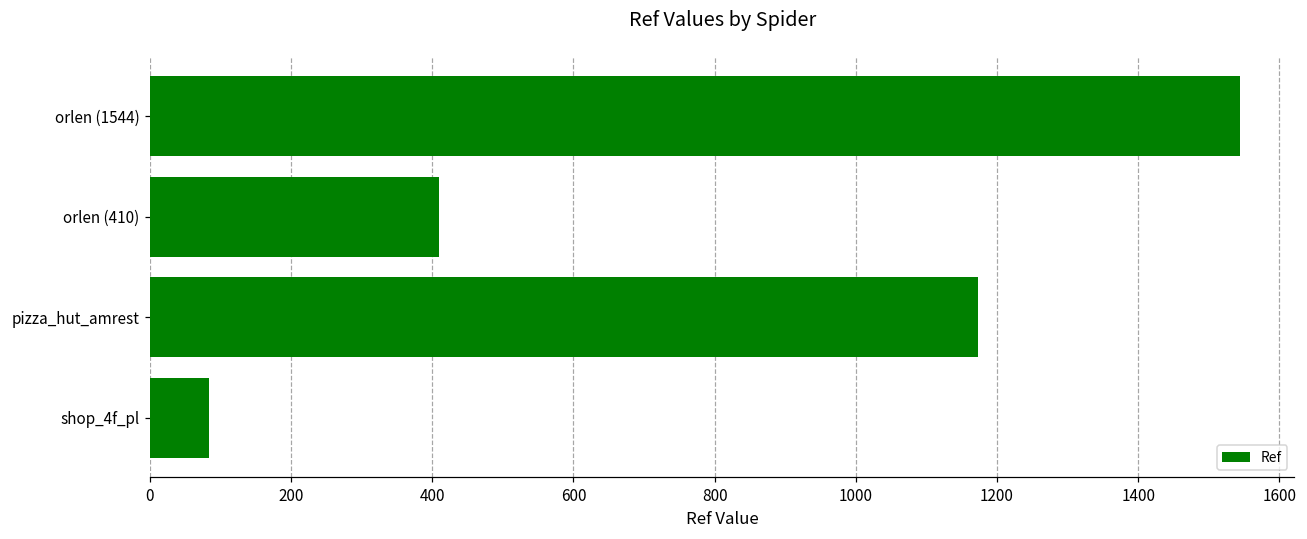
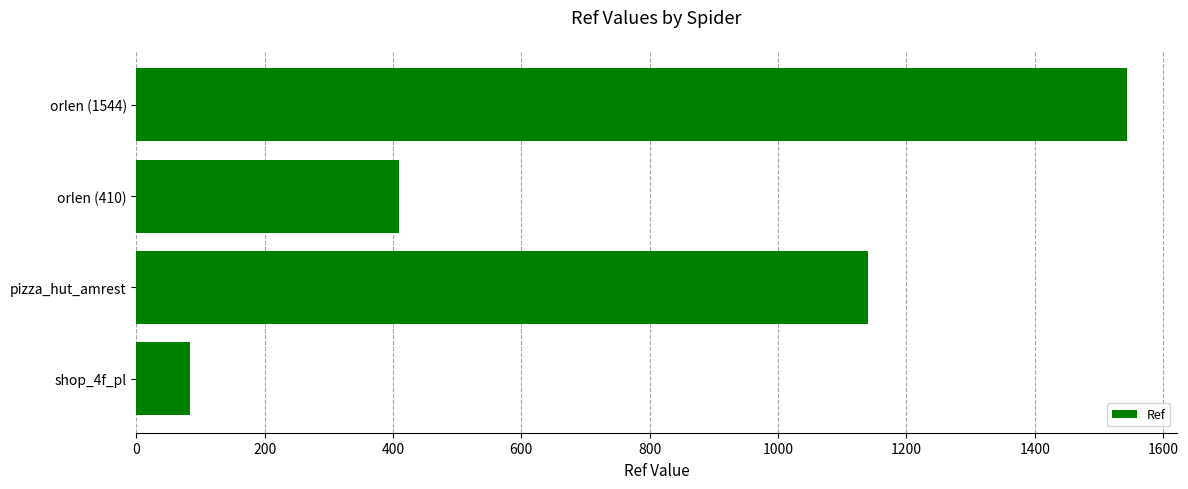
  {
    "orlen (1544)": 1540,
    "orlen (410)": 410,
-   "pizza_hut_amrest": 1170,
+   "pizza_hut_amrest": 1140,
    "shop_4f_pl": 80
  }
